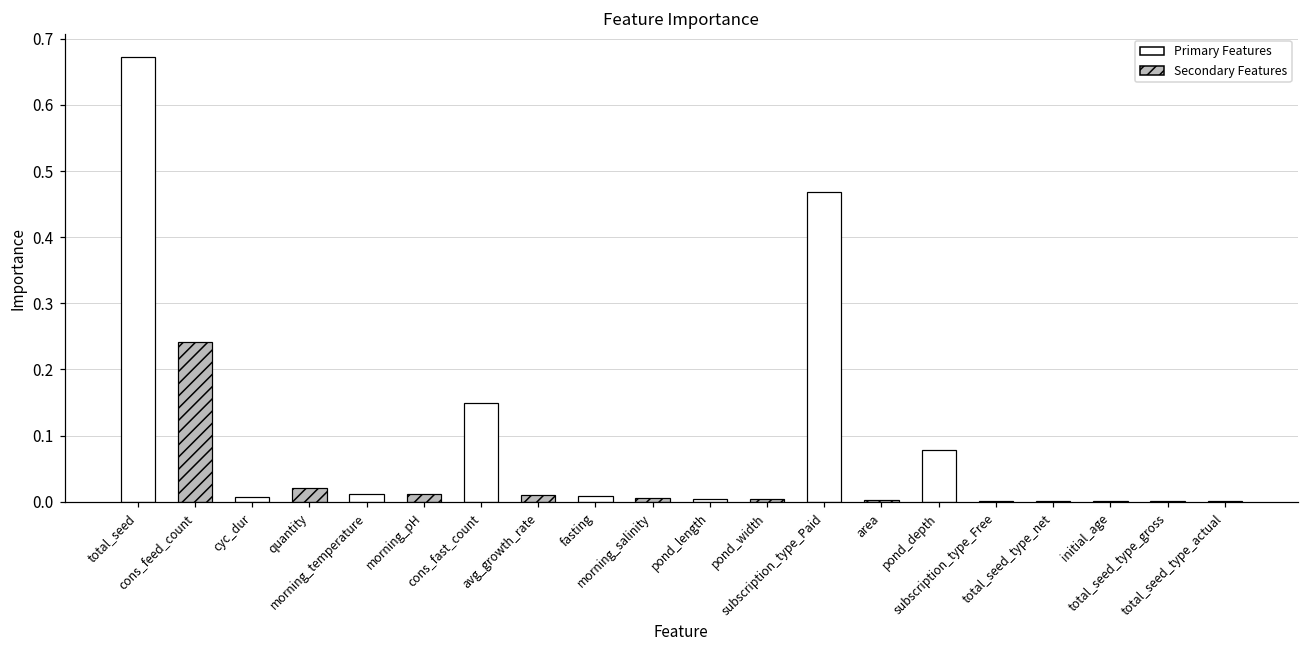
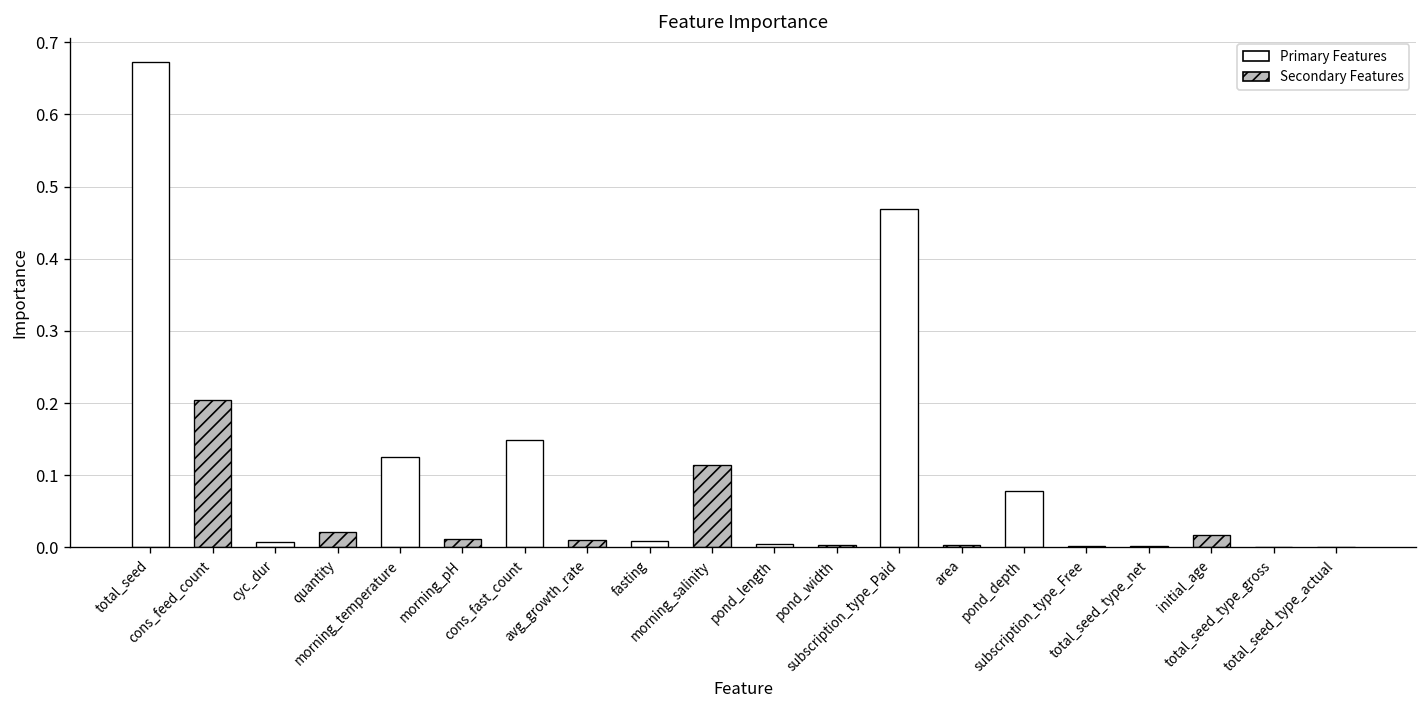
  {
    "total_seed": 0.67,
-   "cons_feed_count": 0.24,
+   "cons_feed_count": 0.20,
    "cyc_dur": 0.01,
    "quantity": 0.02,
-   "morning_temperature": 0.01,
+   "morning_temperature": 0.13,
    "morning_pH": 0.01,
    "cons_fast_count": 0.15,
    "avg_growth_rate": 0.01,
    "fasting": 0.01,
-   "morning_salinity": 0.00,
+   "morning_salinity": 0.11,
    "pond_length": 0.00,
    "subscription_type_Paid": 0.47,
    "pond_depth": 0.08,
-   "initial_age": 0.00
+   "initial_age": 0.02
  }
